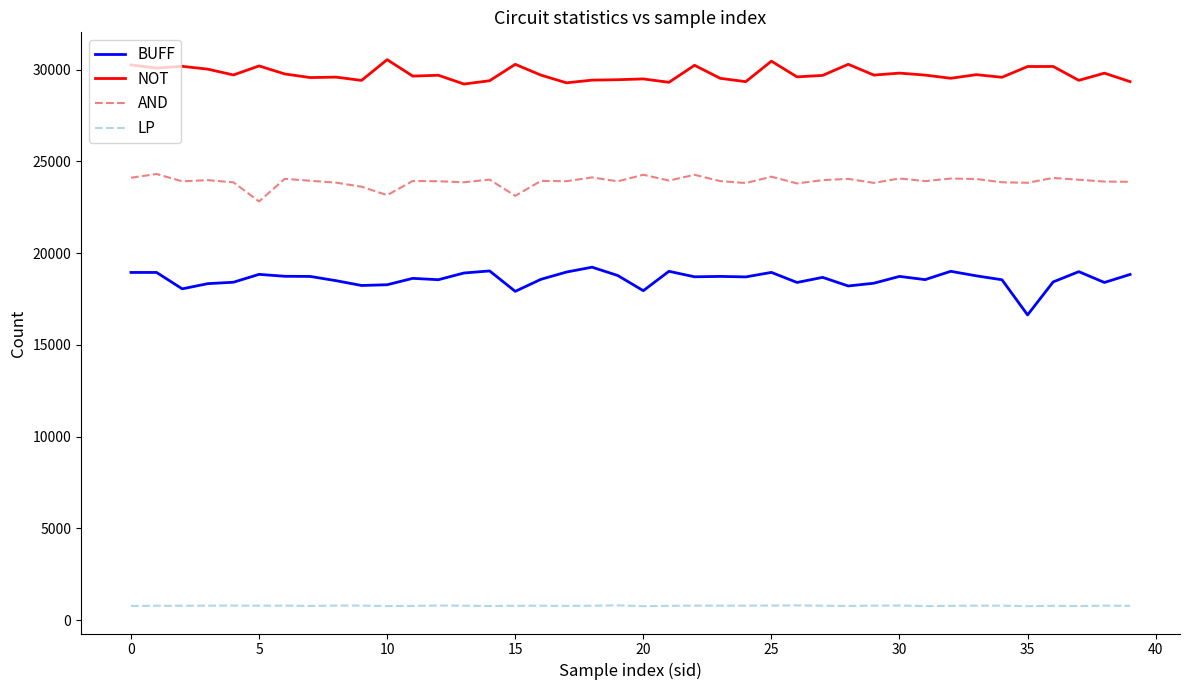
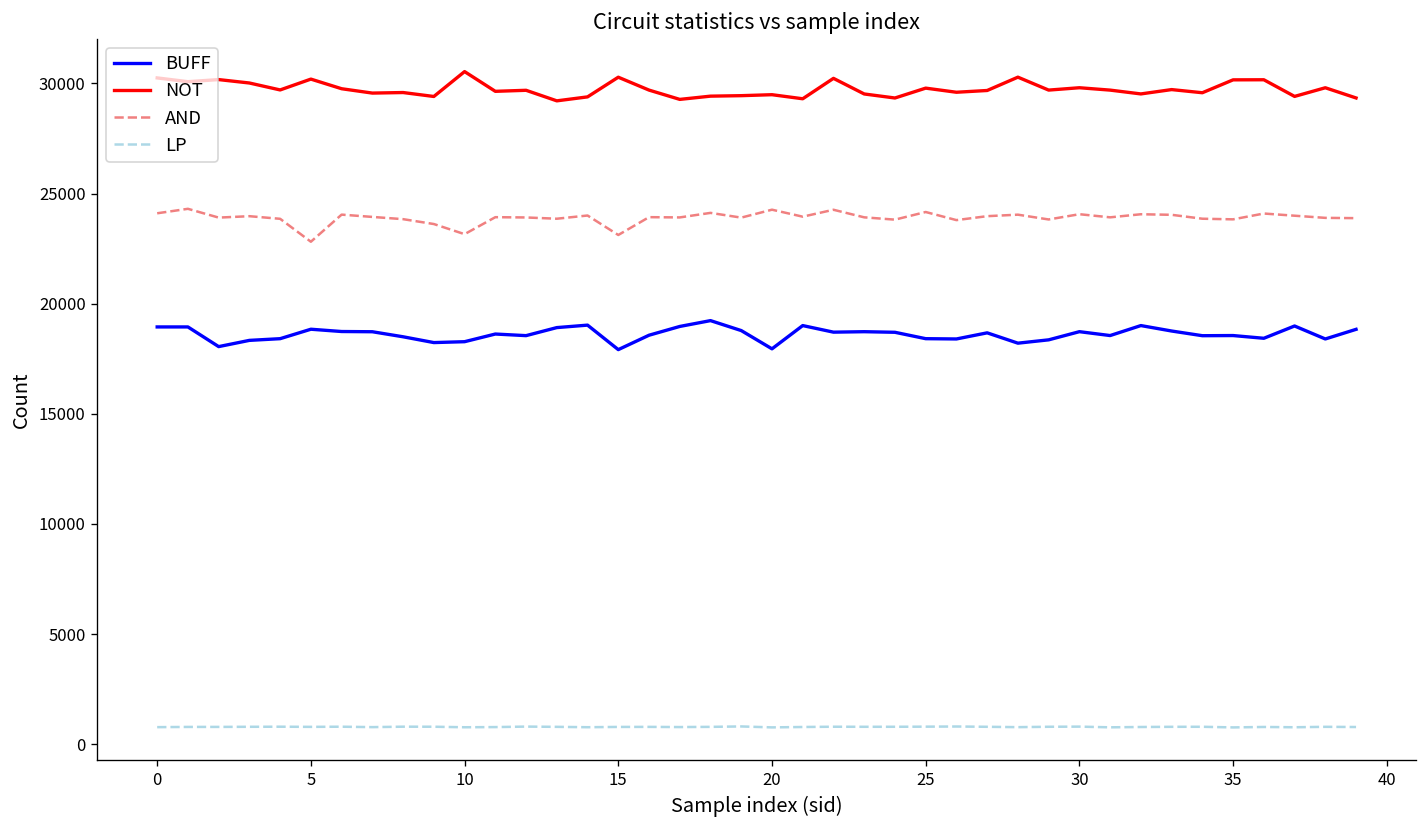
  {
    "BUFF": {
      "0": 18900,
      "5": 18800,
      "10": 18300,
      "15": 17900,
      "20": 18000,
-     "25": 18900,
+     "25": 18400,
      "30": 18700,
-     "35": 16600
+     "35": 18600
    },
    "NOT": {
      "5": 30200,
      "10": 30500,
      "15": 30300,
      "20": 29500,
-     "25": 30500,
+     "25": 29800,
      "30": 29800,
      "35": 30200
    },
    "AND": {
      "0": 24100,
      "5": 22800,
      "10": 23200,
      "15": 23100,
      "20": 24300,
      "25": 24200,
      "30": 24100,
      "35": 23800
    },
    "LP": {
      "0": 800,
      "5": 800,
      "10": 800,
      "15": 800,
      "20": 800,
      "25": 800,
      "30": 800,
      "35": 800
    }
  }
